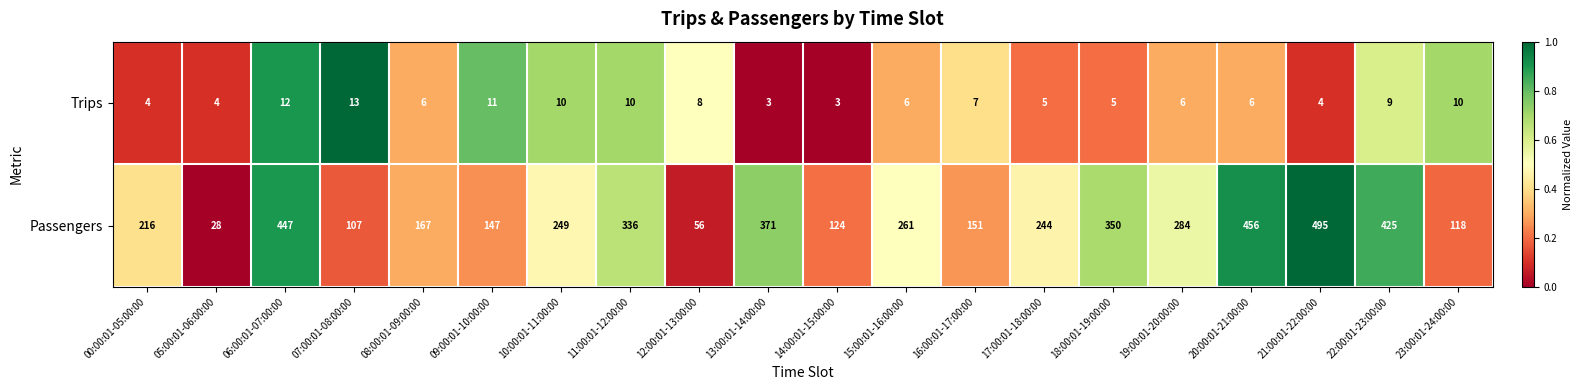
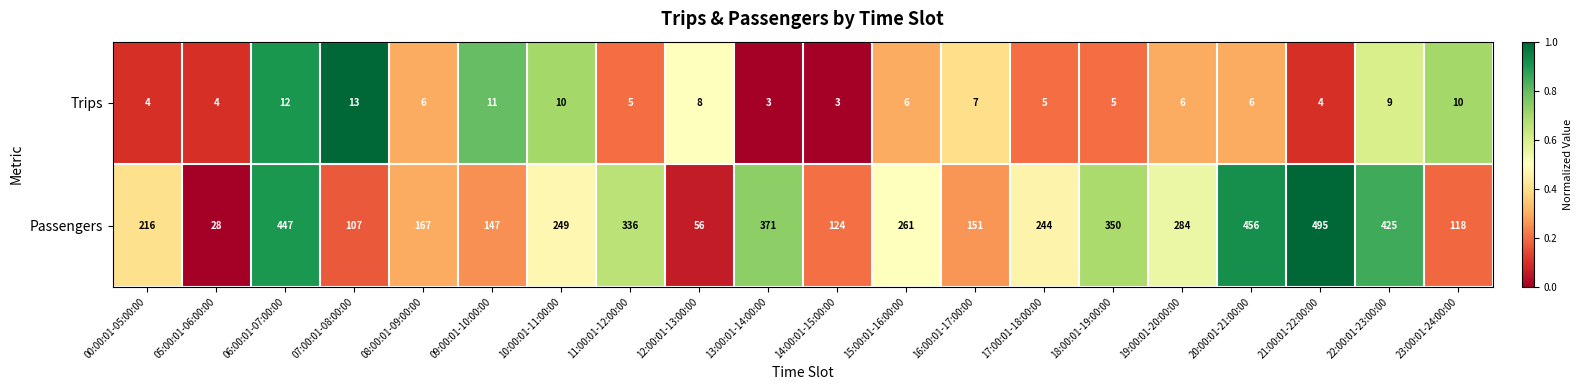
  {
    "Trips": {
      "00:00:01-05:00:00": 4,
      "05:00:01-06:00:00": 4,
      "06:00:01-07:00:00": 12,
      "07:00:01-08:00:00": 13,
      "08:00:01-09:00:00": 6,
      "09:00:01-10:00:00": 11,
      "10:00:01-11:00:00": 10,
-     "11:00:01-12:00:00": 10,
+     "11:00:01-12:00:00": 5,
      "12:00:01-13:00:00": 8,
      "13:00:01-14:00:00": 3,
      "14:00:01-15:00:00": 3,
      "15:00:01-16:00:00": 6,
      "16:00:01-17:00:00": 7,
      "17:00:01-18:00:00": 5,
      "18:00:01-19:00:00": 5,
      "19:00:01-20:00:00": 6,
      "20:00:01-21:00:00": 6,
      "21:00:01-22:00:00": 4,
      "22:00:01-23:00:00": 9,
      "23:00:01-24:00:00": 10
    },
    "Passengers": {
      "00:00:01-05:00:00": 216,
      "05:00:01-06:00:00": 28,
      "06:00:01-07:00:00": 447,
      "07:00:01-08:00:00": 107,
      "08:00:01-09:00:00": 167,
      "09:00:01-10:00:00": 147,
      "10:00:01-11:00:00": 249,
      "11:00:01-12:00:00": 336,
      "12:00:01-13:00:00": 56,
      "13:00:01-14:00:00": 371,
      "14:00:01-15:00:00": 124,
      "15:00:01-16:00:00": 261,
      "16:00:01-17:00:00": 151,
      "17:00:01-18:00:00": 244,
      "18:00:01-19:00:00": 350,
      "19:00:01-20:00:00": 284,
      "20:00:01-21:00:00": 456,
      "21:00:01-22:00:00": 495,
      "22:00:01-23:00:00": 425,
      "23:00:01-24:00:00": 118
    }
  }
